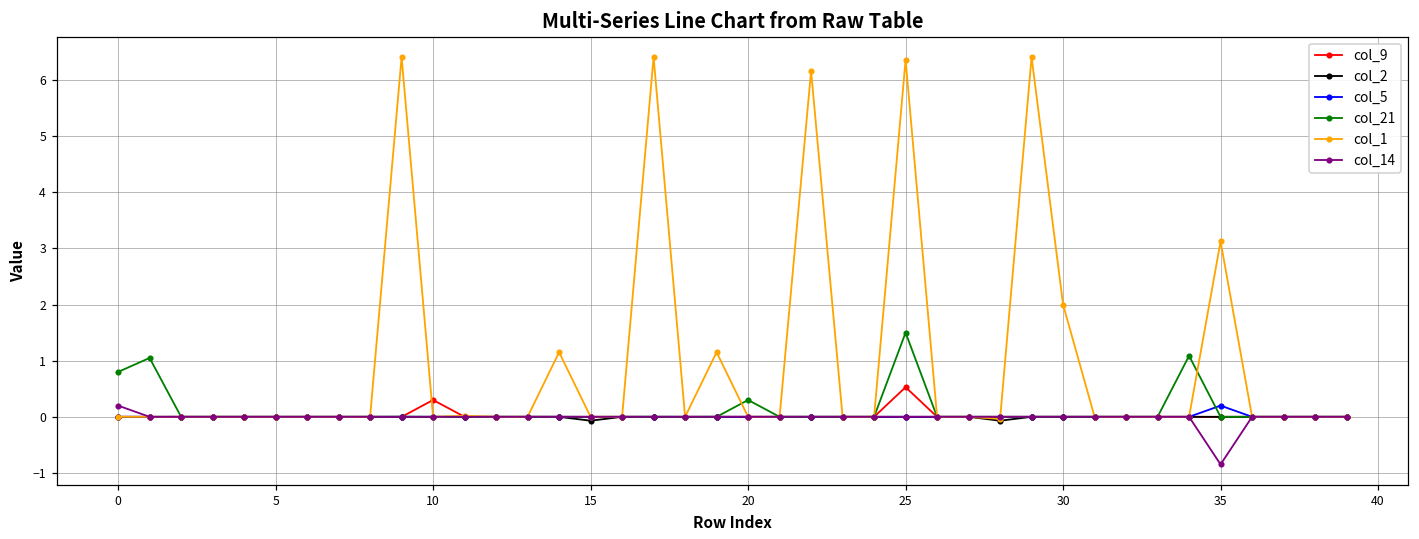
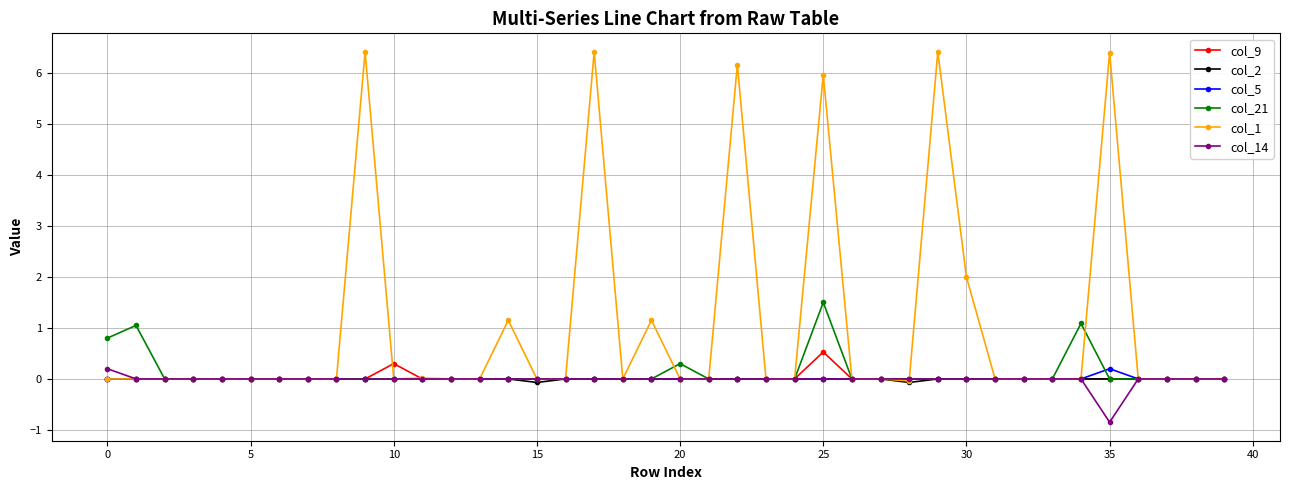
  {
    "col_9": {
      "10": 0.3,
      "25": 0.5
    },
    "col_2": {
      "15": -0.1
    },
    "col_5": {
      "35": 0.2
    },
    "col_21": {
      "0": 0.8,
      "20": 0.3,
      "25": 1.5
    },
    "col_1": {
-     "25": 6.4,
+     "25": 6.0,
      "30": 2.0,
-     "35": 3.1
+     "35": 6.4
    },
    "col_14": {
      "0": 0.2,
      "35": -0.8
    }
  }
